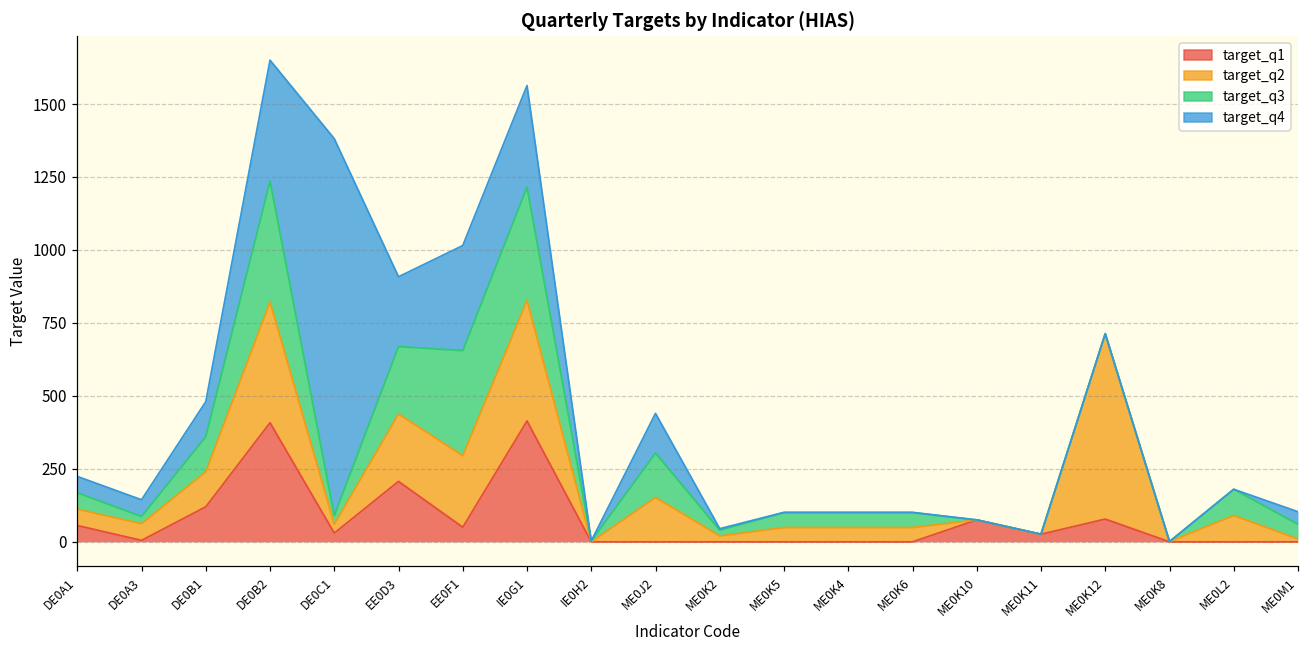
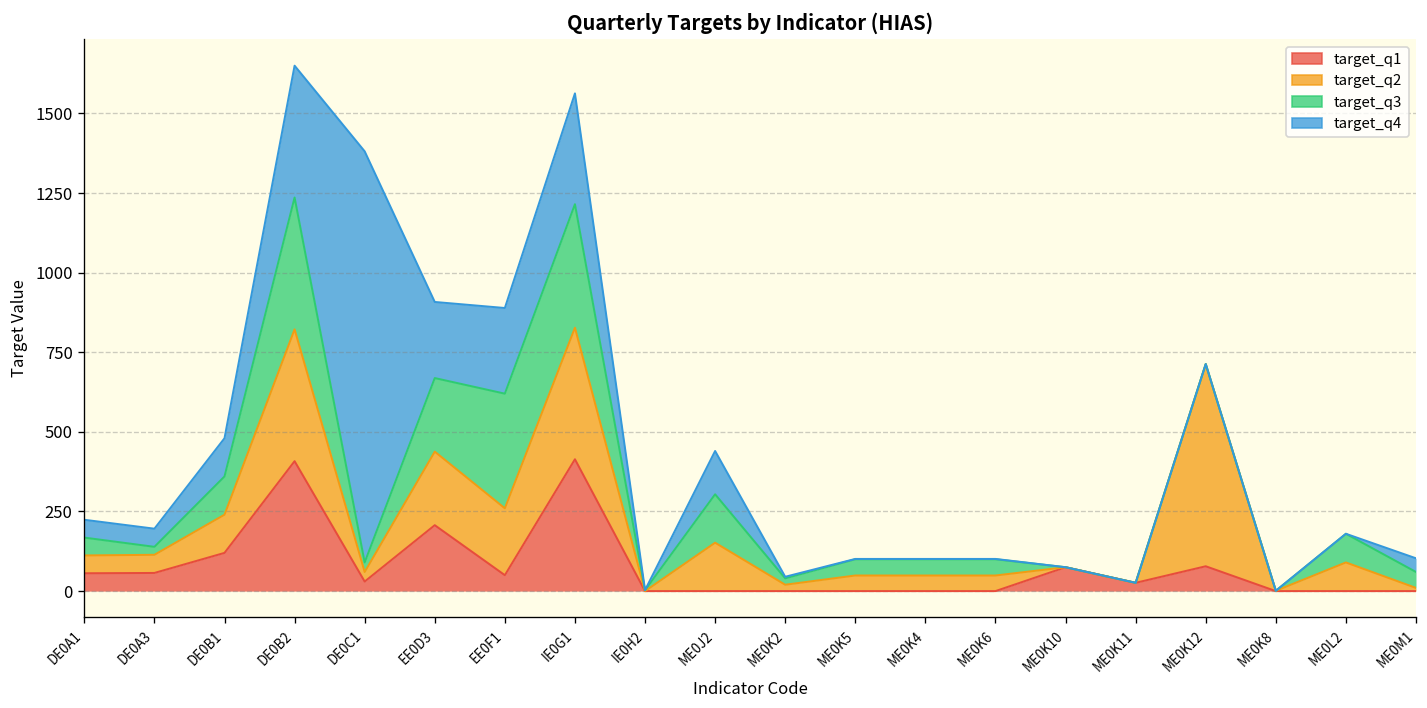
  {
    "target_q1": {
      "DE0A1": 60,
-     "DE0A3": 10,
+     "DE0A3": 60,
      "DE0B1": 120,
      "DE0B2": 410,
      "DE0C1": 30,
      "EE0D3": 210,
      "EE0F1": 50,
      "IE0G1": 410,
      "ME0J2": 0,
      "ME0K2": 0,
      "ME0K5": 0,
      "ME0K4": 0,
      "ME0K6": 0,
      "ME0K12": 80,
      "ME0L2": 0,
      "ME0M1": 0
    },
    "target_q2": {
      "DE0A1": 60,
      "DE0A3": 60,
      "DE0B1": 120,
      "DE0B2": 410,
      "DE0C1": 30,
      "EE0D3": 230,
-     "EE0F1": 250,
+     "EE0F1": 210,
      "IE0G1": 410,
      "ME0J2": 150,
      "ME0K2": 20,
      "ME0K5": 50,
      "ME0K4": 50,
      "ME0K6": 50,
      "ME0L2": 90,
      "ME0M1": 10
    },
    "target_q3": {
      "DE0A1": 60,
      "DE0A3": 30,
      "DE0B1": 120,
      "DE0B2": 410,
      "DE0C1": 30,
      "EE0D3": 230,
      "EE0F1": 360,
      "IE0G1": 390,
      "ME0J2": 150,
      "ME0M1": 50
    },
    "target_q4": {
      "DE0A1": 60,
      "DE0A3": 60,
      "DE0B1": 120,
      "DE0B2": 410,
      "DE0C1": 1290,
      "EE0D3": 240,
-     "EE0F1": 360,
+     "EE0F1": 270,
      "IE0G1": 350,
      "ME0J2": 140,
      "ME0M1": 40
    }
  }
